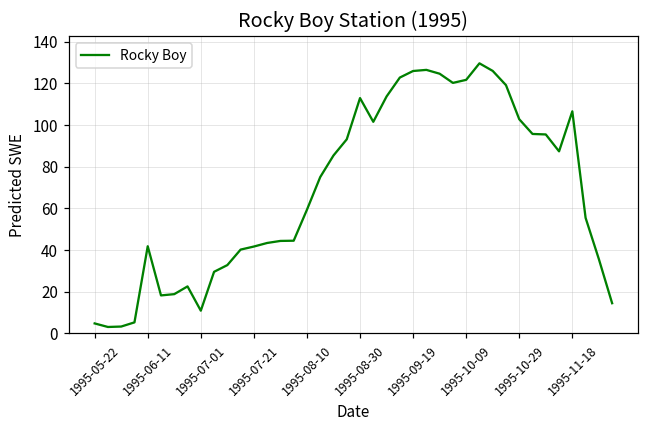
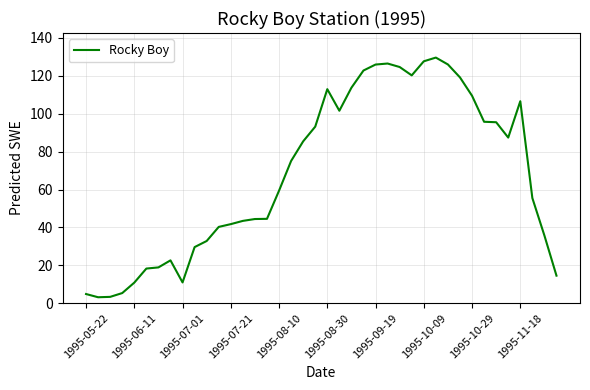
  {
    "1995-05-22": 5,
-   "1995-06-11": 42,
+   "1995-06-11": 11,
    "1995-07-01": 11,
    "1995-07-21": 42,
    "1995-08-10": 59,
    "1995-08-30": 113,
    "1995-09-19": 126,
-   "1995-10-09": 122,
-   "1995-10-29": 103,
+   "1995-10-09": 128,
+   "1995-10-29": 109,
    "1995-11-18": 107
  }
